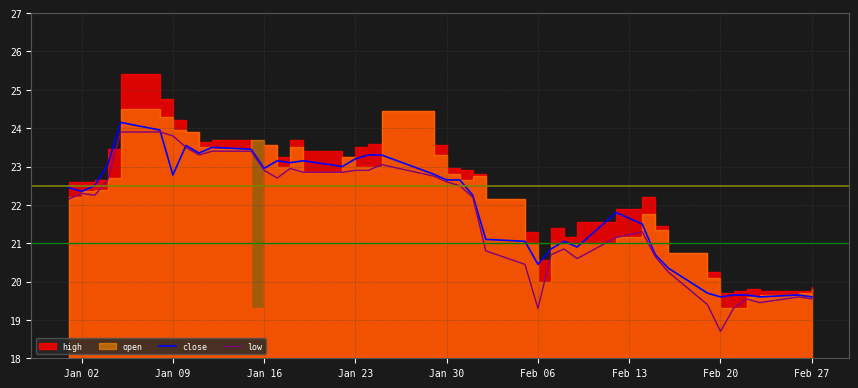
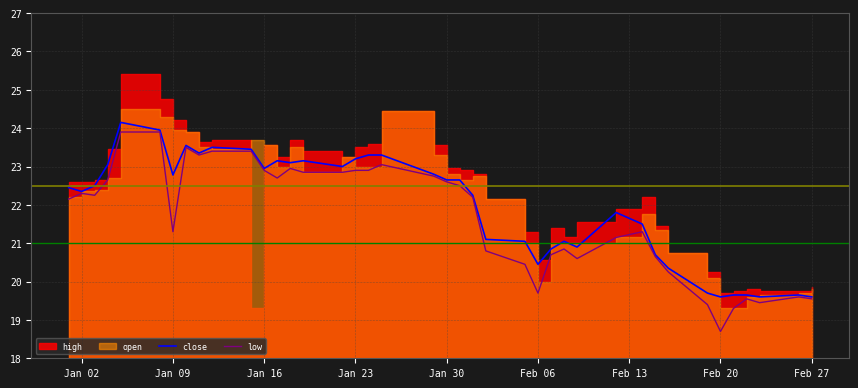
  {
    "close": {
      "Jan 09": 22.8,
      "Feb 06": 20.5,
      "Feb 20": 19.6
    },
    "low": {
-     "Jan 09": 23.8,
+     "Jan 09": 21.3,
      "Jan 23": 22.9,
-     "Feb 06": 19.3,
+     "Feb 06": 19.7,
      "Feb 20": 18.7
    }
  }
